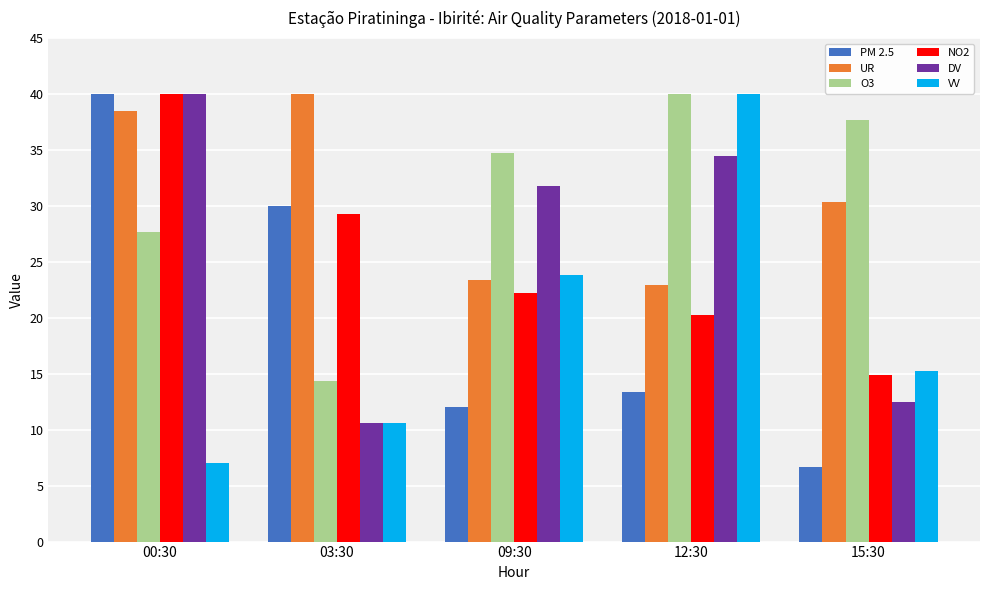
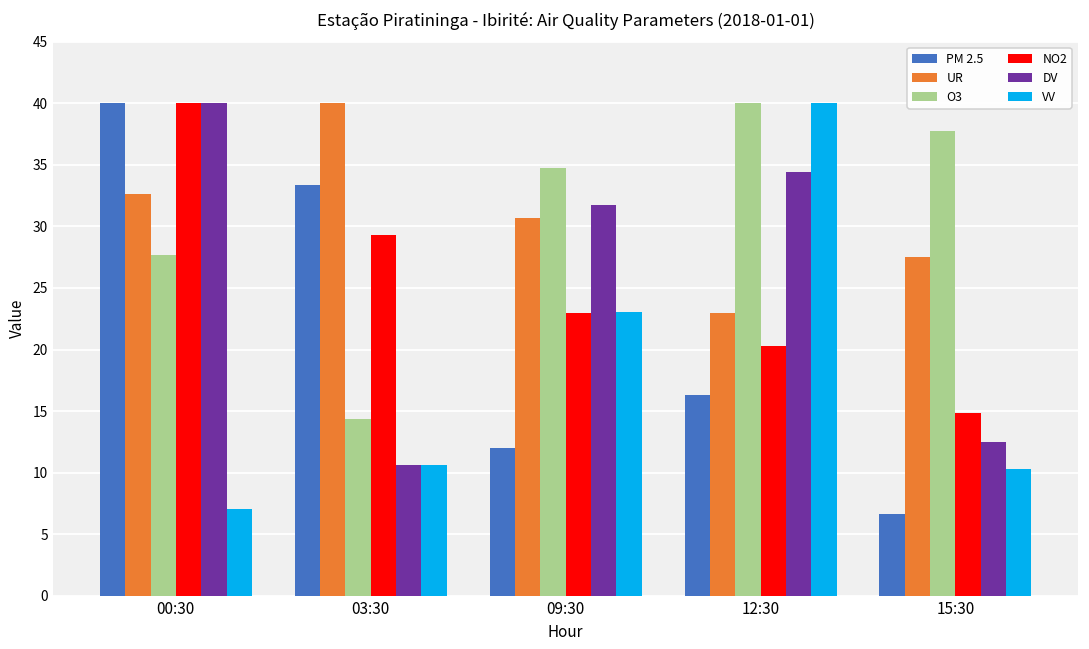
  {
    "PM 2.5": {
      "00:30": 40.0,
-     "03:30": 30.0,
+     "03:30": 33.3,
      "09:30": 12.0,
-     "12:30": 13.3,
+     "12:30": 16.3,
      "15:30": 6.7
    },
    "UR": {
-     "00:30": 38.4,
+     "00:30": 32.6,
      "03:30": 40.0,
-     "09:30": 23.4,
+     "09:30": 30.7,
      "12:30": 22.9,
-     "15:30": 30.3
+     "15:30": 27.5
    },
    "O3": {
      "00:30": 27.7,
      "03:30": 14.3,
      "09:30": 34.7,
      "12:30": 40.0,
      "15:30": 37.7
    },
    "NO2": {
      "00:30": 40.0,
      "03:30": 29.3,
-     "09:30": 22.2,
+     "09:30": 23.0,
      "12:30": 20.2,
      "15:30": 14.8
    },
    "DV": {
      "00:30": 40.0,
      "03:30": 10.6,
      "09:30": 31.7,
      "12:30": 34.4,
      "15:30": 12.5
    },
    "VV": {
      "00:30": 7.0,
      "03:30": 10.6,
-     "09:30": 23.8,
+     "09:30": 23.0,
      "12:30": 40.0,
-     "15:30": 15.2
+     "15:30": 10.3
    }
  }
